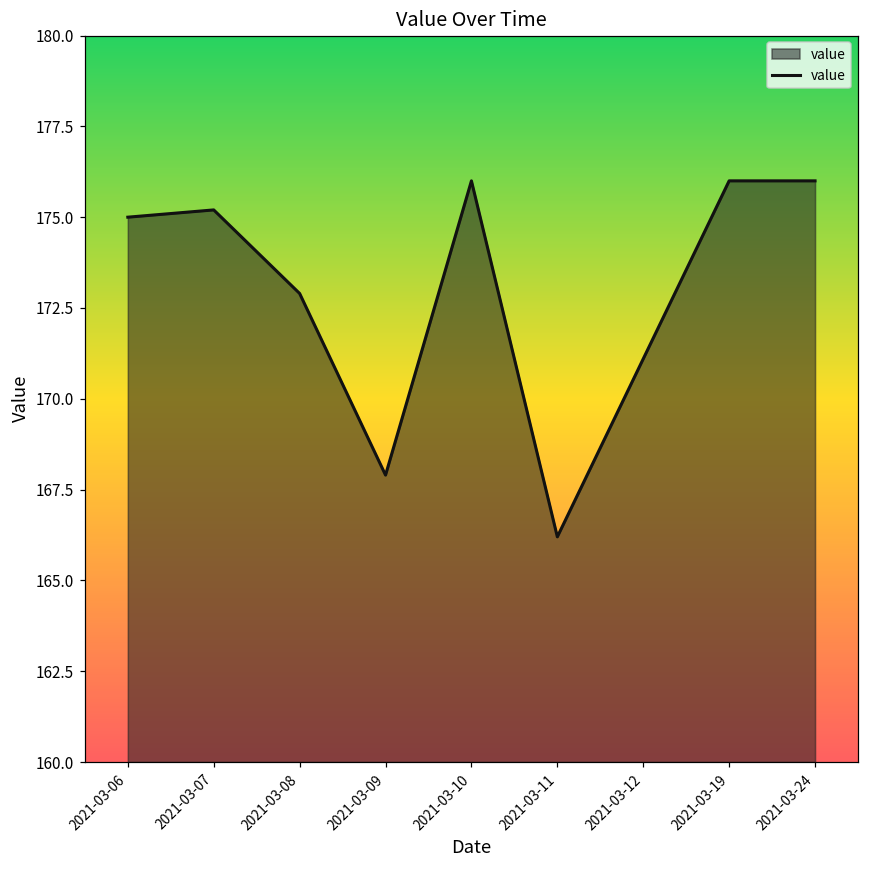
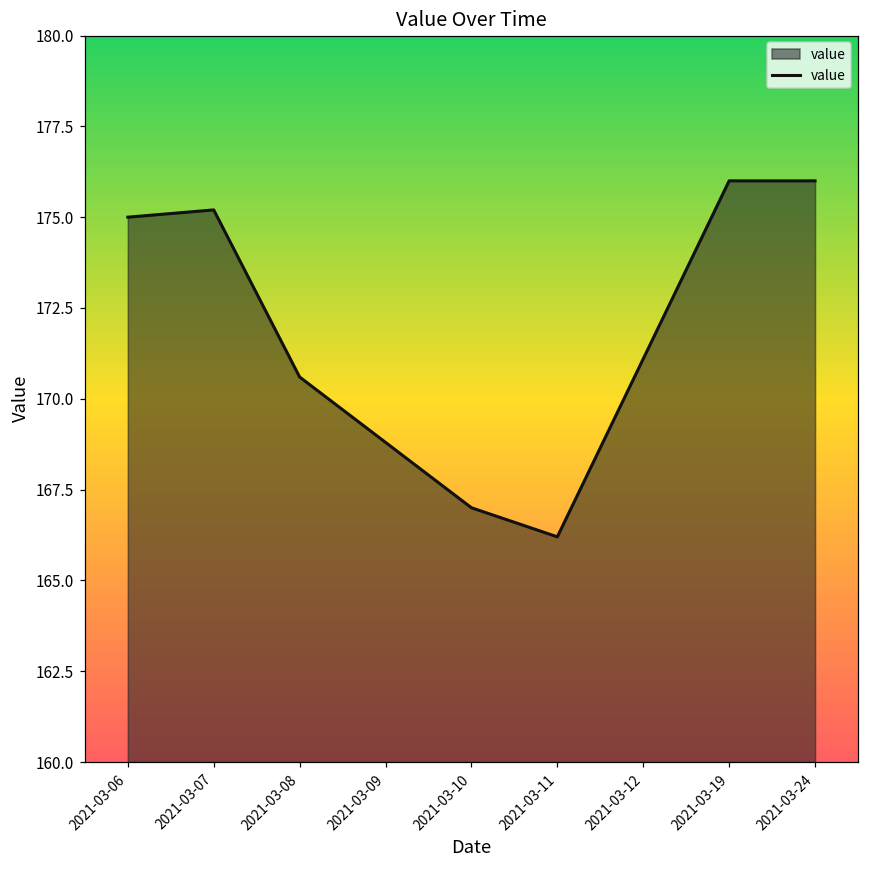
  {
    "2021-03-06": 175.0,
    "2021-03-07": 175.2,
-   "2021-03-08": 172.9,
-   "2021-03-09": 167.9,
-   "2021-03-10": 176,
+   "2021-03-08": 170.6,
+   "2021-03-09": 168.8,
+   "2021-03-10": 167,
    "2021-03-11": 166.2,
    "2021-03-12": 171.1,
    "2021-03-19": 176.0,
    "2021-03-24": 176.0
  }
